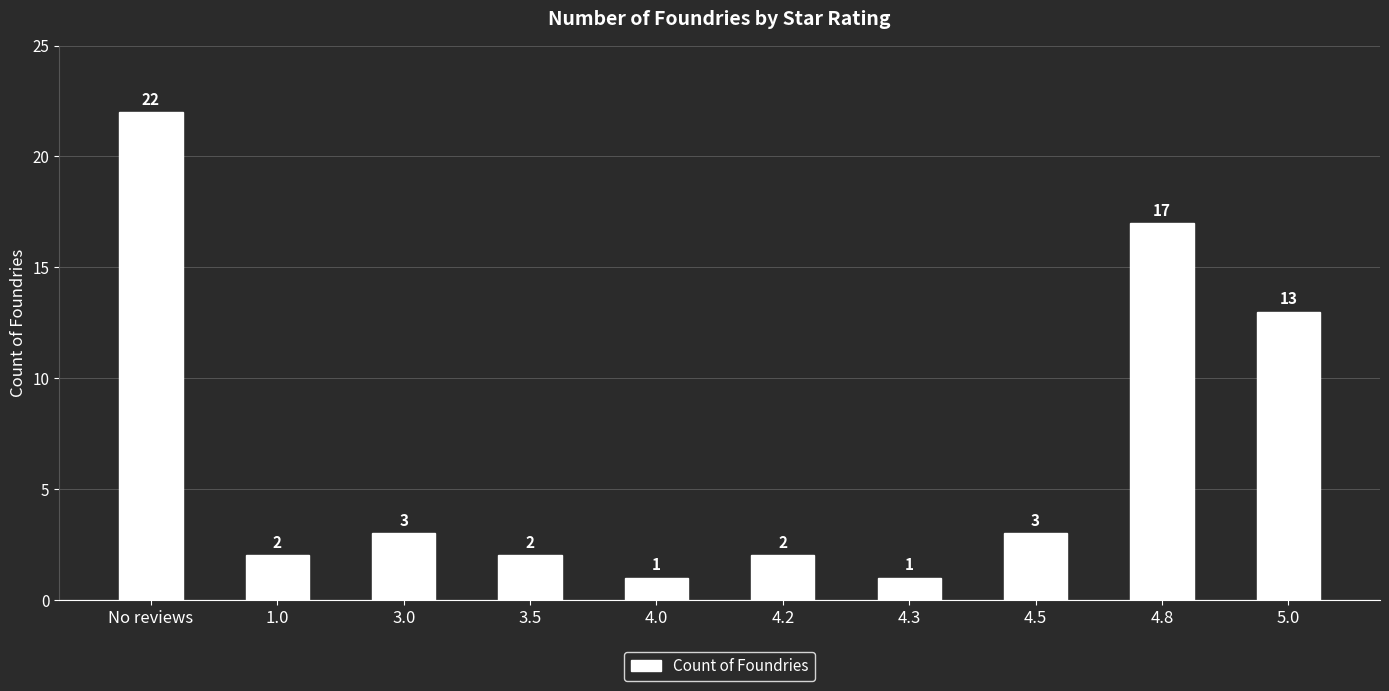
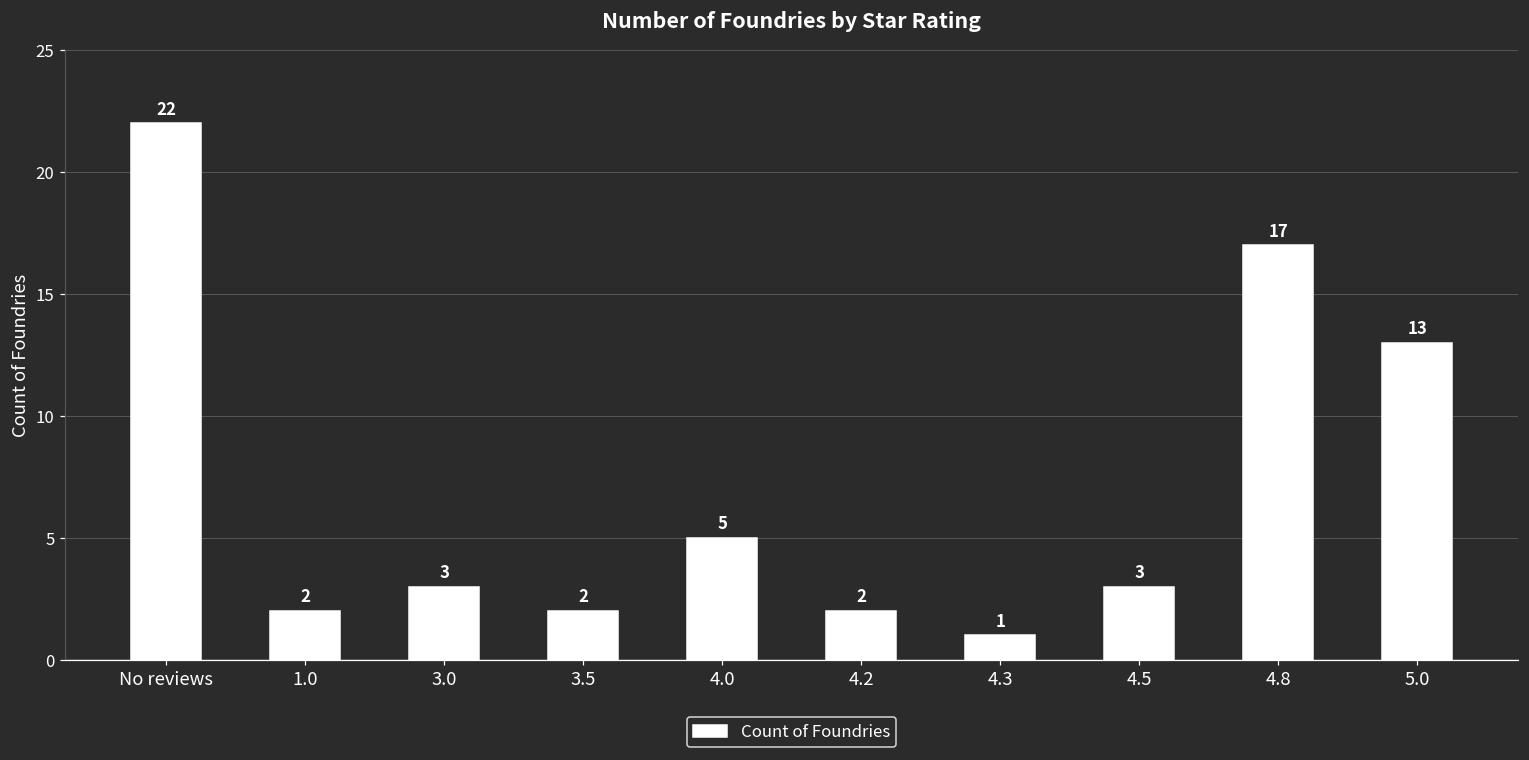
  {
    "No reviews": 22,
    "1.0": 2,
    "3.0": 3,
    "3.5": 2,
-   "4.0": 1,
+   "4.0": 5,
    "4.2": 2,
    "4.3": 1,
    "4.5": 3,
    "4.8": 17,
    "5.0": 13
  }
